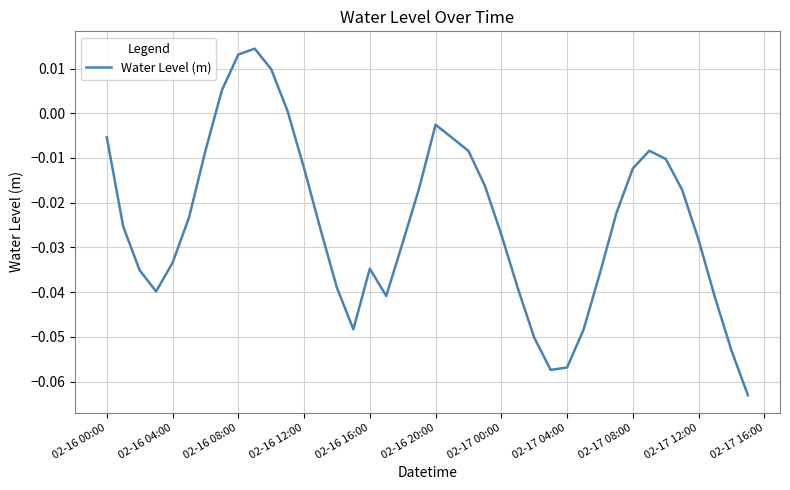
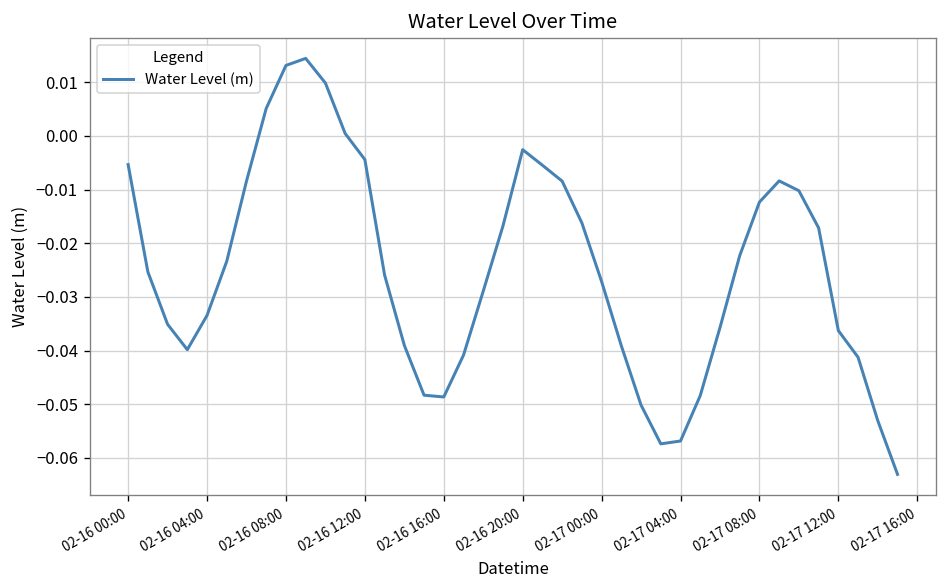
  {
    "02-16 00:00": -0.005,
    "02-16 04:00": -0.033,
    "02-16 08:00": 0.013,
-   "02-16 12:00": -0.012,
-   "02-16 16:00": -0.035,
+   "02-16 12:00": -0.004,
+   "02-16 16:00": -0.049,
    "02-16 20:00": -0.003,
    "02-17 00:00": -0.027,
    "02-17 04:00": -0.057,
    "02-17 08:00": -0.012,
-   "02-17 12:00": -0.028
+   "02-17 12:00": -0.036
  }
